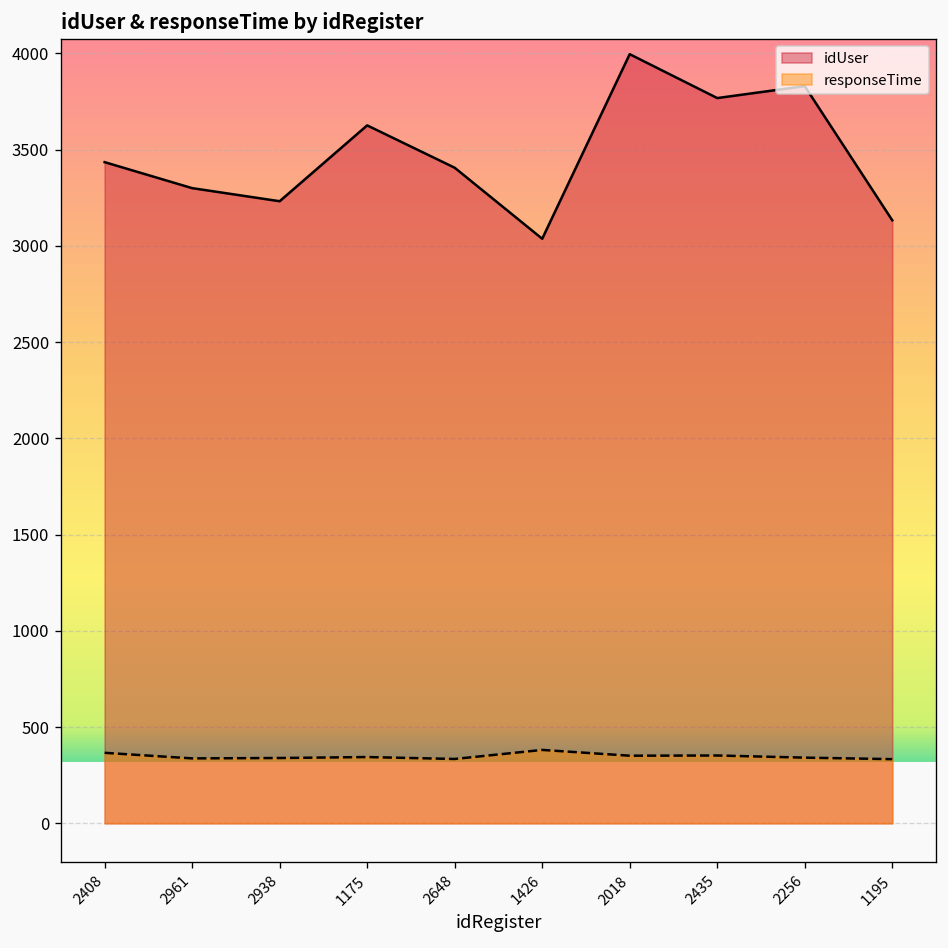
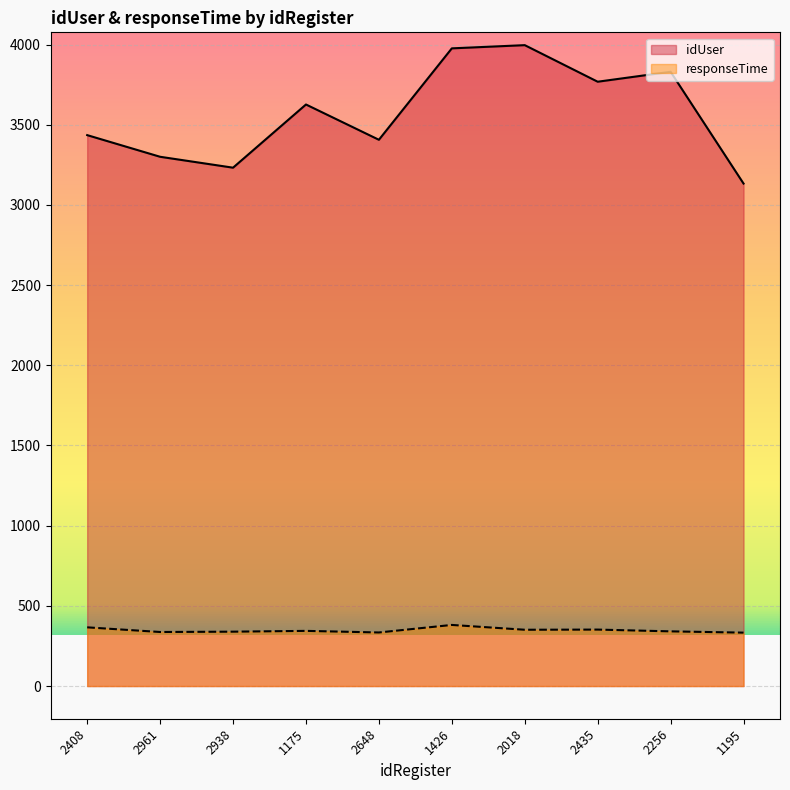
  {
    "idUser": {
      "2408": 3440,
      "2961": 3300,
      "2938": 3230,
      "1175": 3630,
      "2648": 3410,
-     "1426": 3040,
+     "1426": 3980,
      "2018": 4000,
      "2435": 3770,
      "1195": 3130
    },
    "responseTime": {
      "2408": 370,
      "2961": 340,
      "2938": 340,
      "1175": 340,
      "2648": 330,
      "1426": 380,
      "2018": 350,
      "2435": 350,
      "2256": 340,
      "1195": 330
    }
  }
